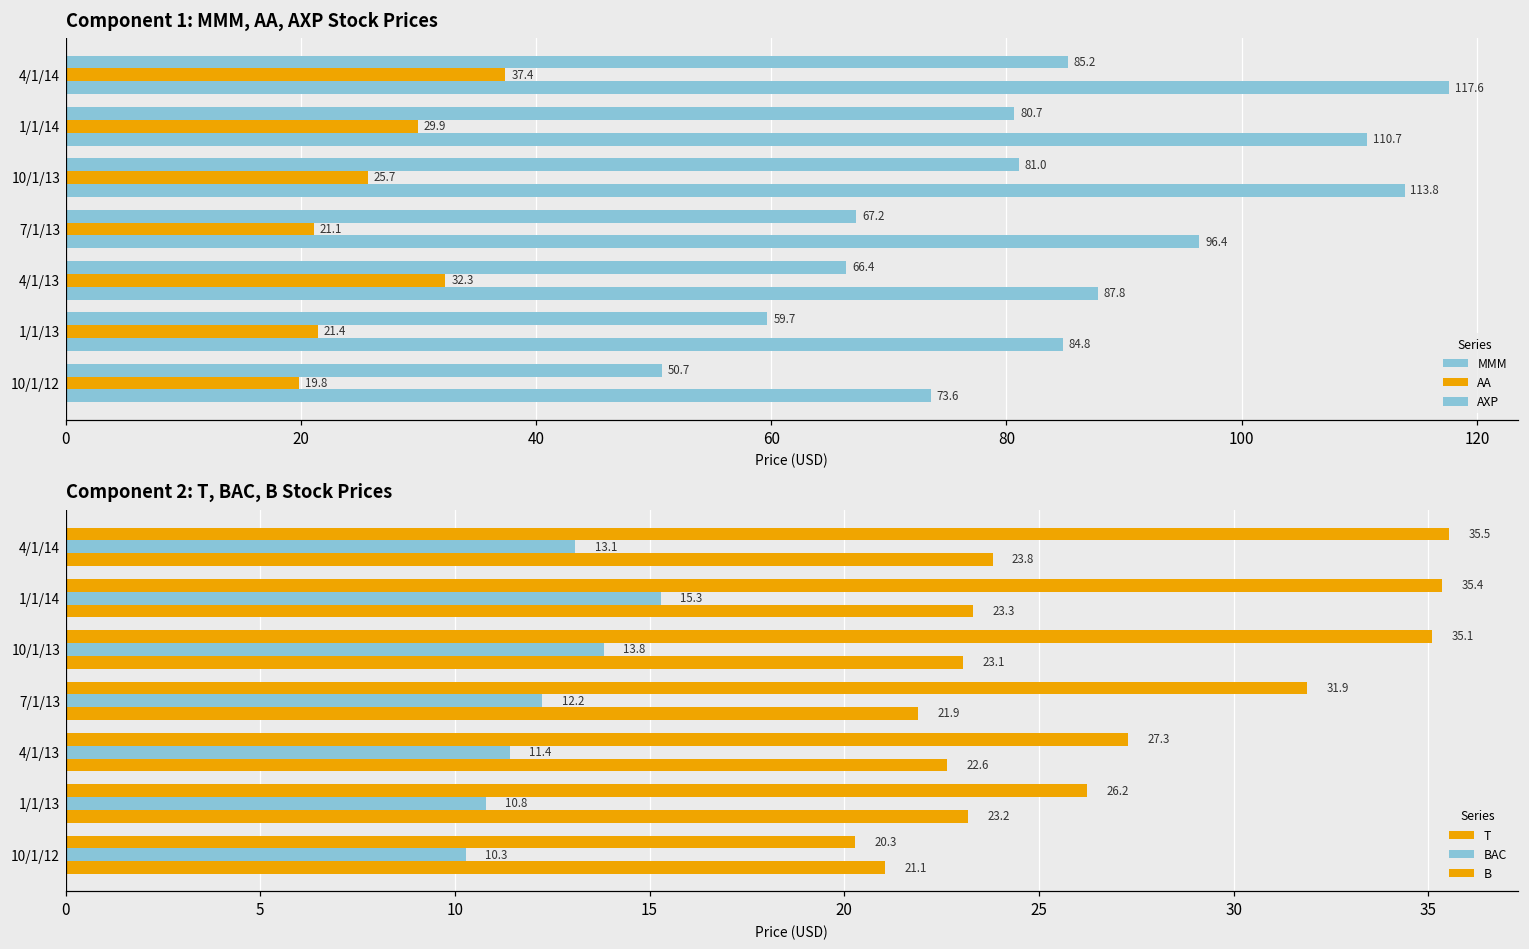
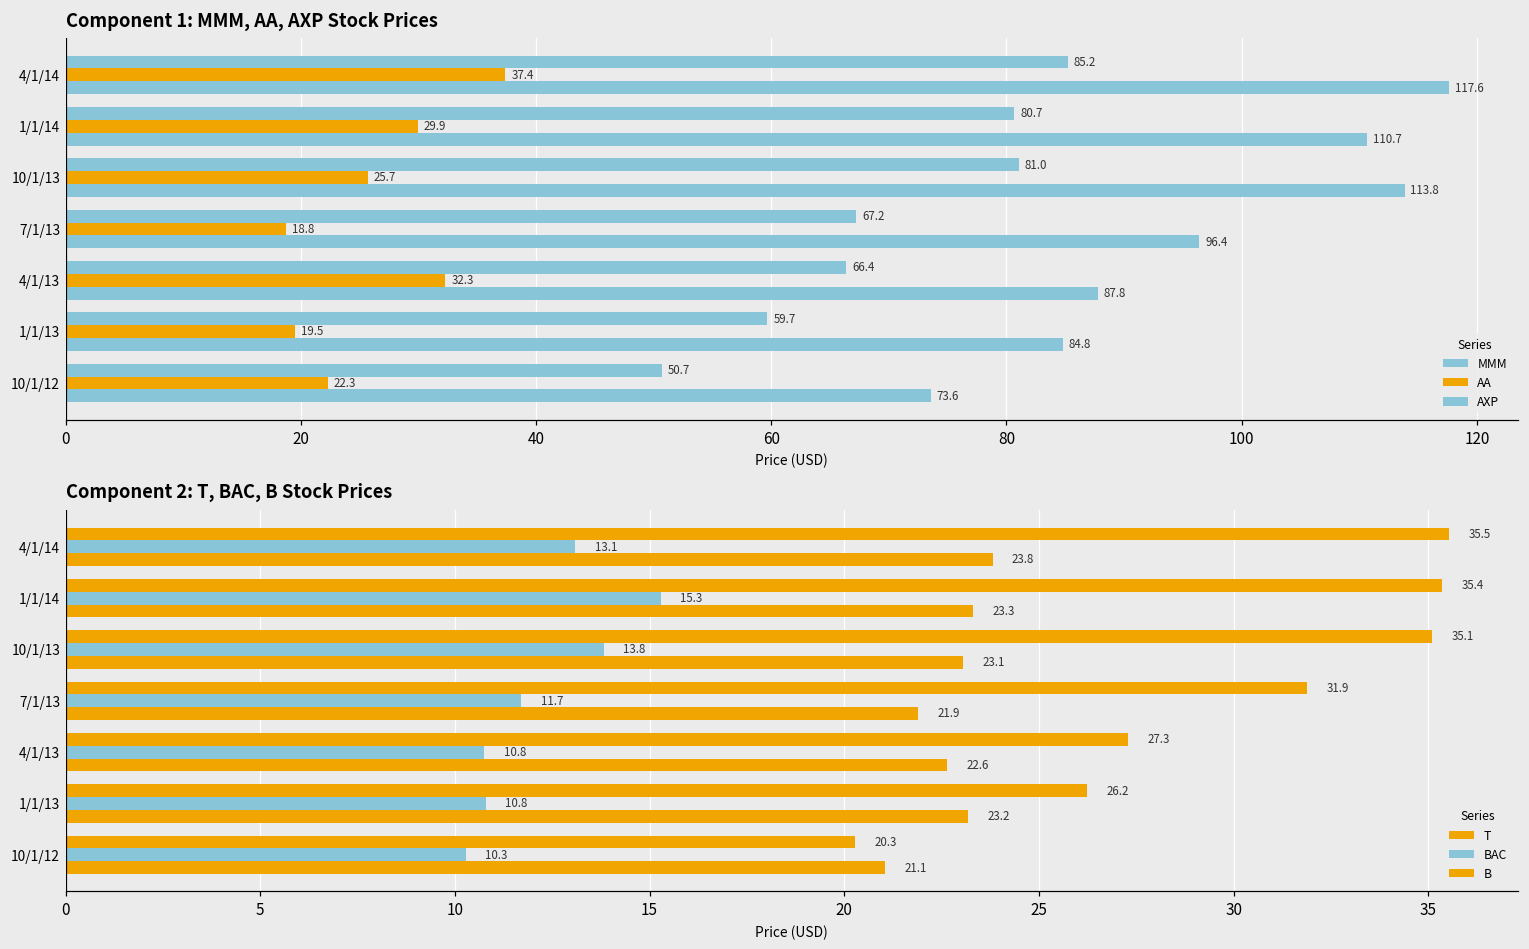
  {
    "Component 1: MMM, AA, AXP Stock Prices": {
      "AA": {
        "4/1/14": 37.4,
        "1/1/14": 29.9,
        "10/1/13": 25.7,
-       "7/1/13": 21.1,
+       "7/1/13": 18.8,
        "4/1/13": 32.3,
-       "1/1/13": 21.4,
-       "10/1/12": 19.8
+       "1/1/13": 19.5,
+       "10/1/12": 22.3
      }
    },
    "Component 2: T, BAC, B Stock Prices": {
      "BAC": {
        "4/1/14": 13.1,
        "1/1/14": 15.3,
        "10/1/13": 13.8,
-       "7/1/13": 12.2,
-       "4/1/13": 11.4,
+       "7/1/13": 11.7,
+       "4/1/13": 10.8,
        "1/1/13": 10.8,
        "10/1/12": 10.3
      }
    }
  }
